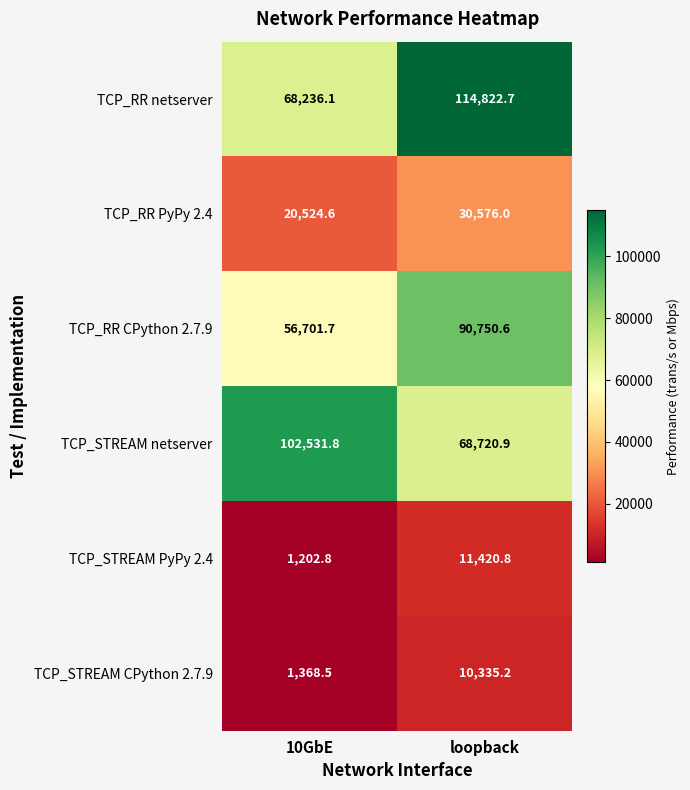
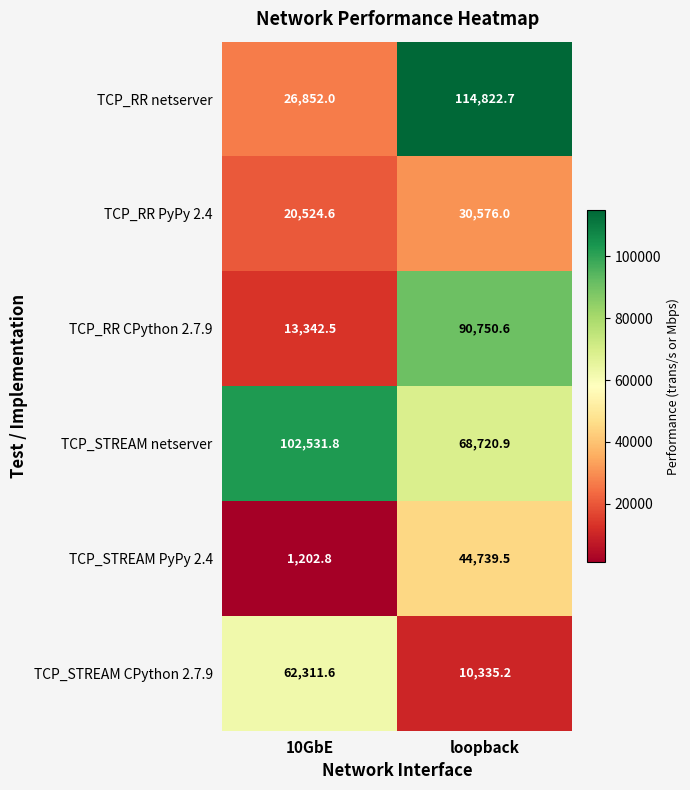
  {
    "TCP_RR netserver": {
-     "10GbE": "68,236.1",
+     "10GbE": "26,852.0",
      "loopback": "114,822.7"
    },
    "TCP_RR PyPy 2.4": {
      "10GbE": "20,524.6",
      "loopback": "30,576.0"
    },
    "TCP_RR CPython 2.7.9": {
-     "10GbE": "56,701.7",
+     "10GbE": "13,342.5",
      "loopback": "90,750.6"
    },
    "TCP_STREAM netserver": {
      "10GbE": "102,531.8",
      "loopback": "68,720.9"
    },
    "TCP_STREAM PyPy 2.4": {
      "10GbE": "1,202.8",
-     "loopback": "11,420.8"
+     "loopback": "44,739.5"
    },
    "TCP_STREAM CPython 2.7.9": {
-     "10GbE": "1,368.5",
+     "10GbE": "62,311.6",
      "loopback": "10,335.2"
    }
  }
